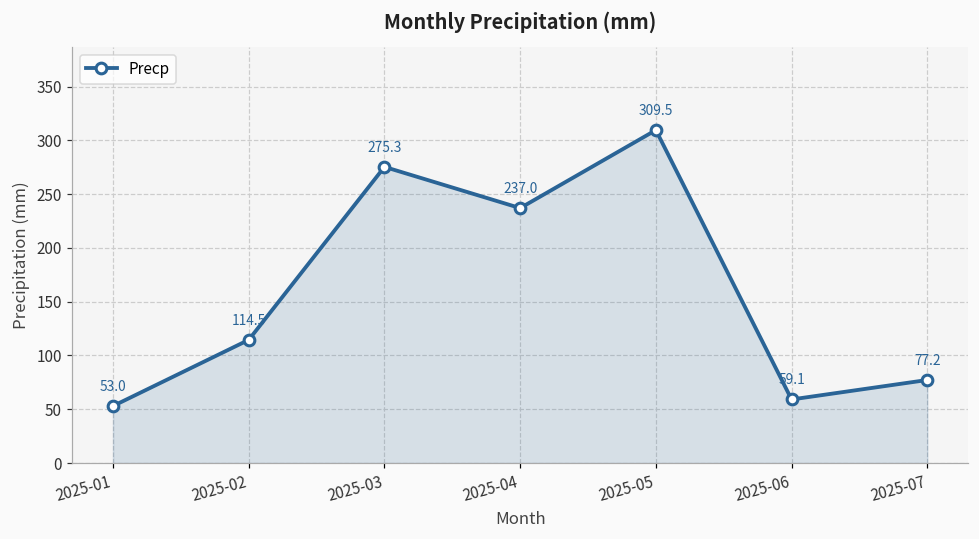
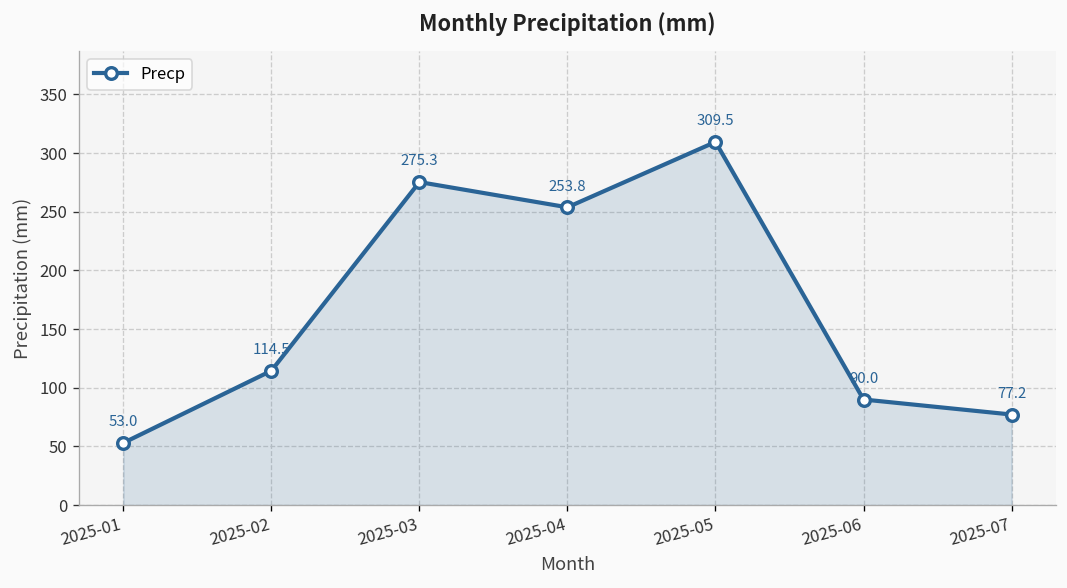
  {
    "2025-01": 53.0,
    "2025-02": 114.5,
    "2025-03": 275.3,
-   "2025-04": 237.0,
+   "2025-04": 253.8,
    "2025-05": 309.5,
-   "2025-06": 59.1,
+   "2025-06": 90.0,
    "2025-07": 77.2
  }
